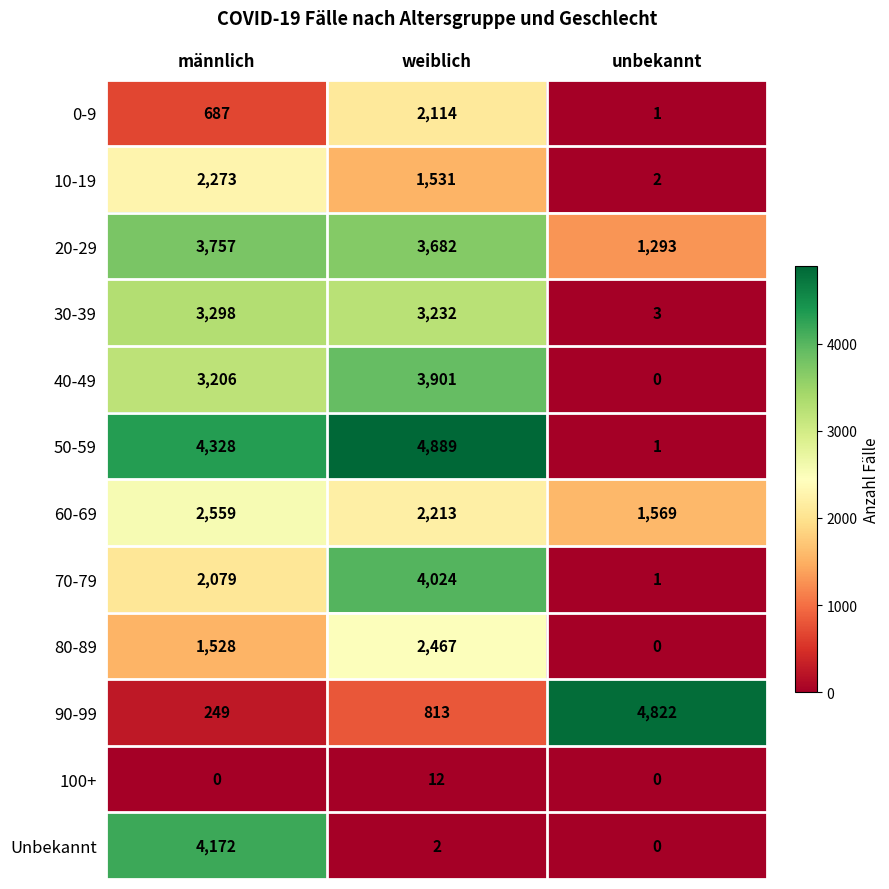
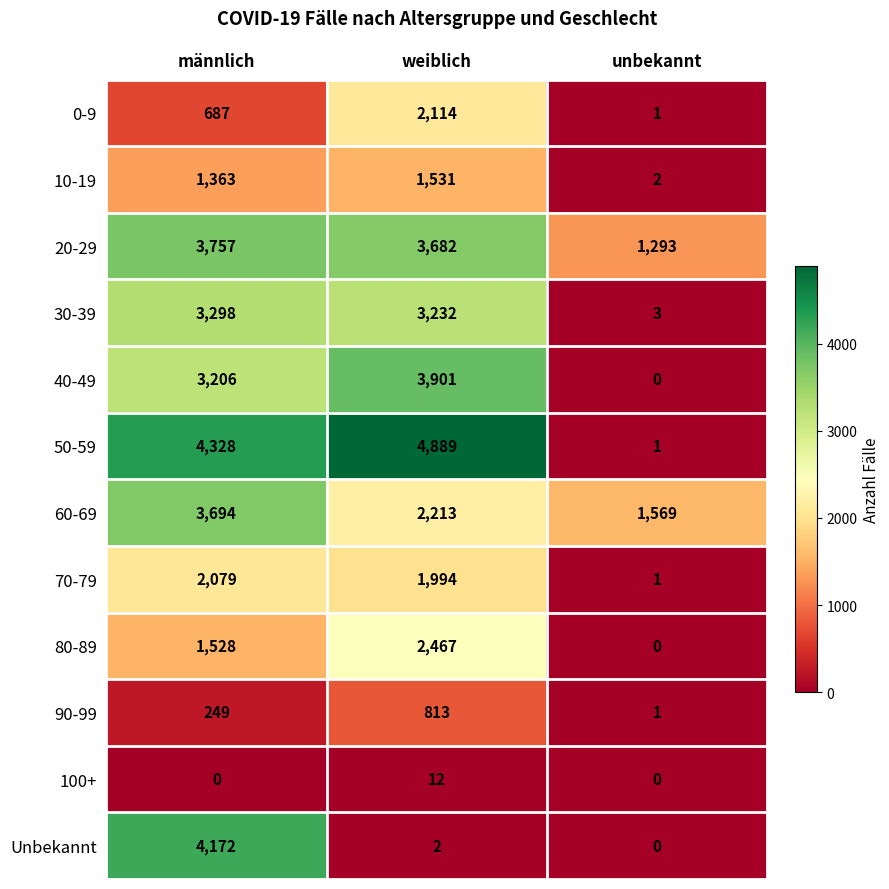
  {
    "0-9": {
      "männlich": "687",
      "weiblich": "2,114",
      "unbekannt": "1"
    },
    "10-19": {
-     "männlich": "2,273",
+     "männlich": "1,363",
      "weiblich": "1,531",
      "unbekannt": "2"
    },
    "20-29": {
      "männlich": "3,757",
      "weiblich": "3,682",
      "unbekannt": "1,293"
    },
    "30-39": {
      "männlich": "3,298",
      "weiblich": "3,232",
      "unbekannt": "3"
    },
    "40-49": {
      "männlich": "3,206",
      "weiblich": "3,901",
      "unbekannt": "0"
    },
    "50-59": {
      "männlich": "4,328",
      "weiblich": "4,889",
      "unbekannt": "1"
    },
    "60-69": {
-     "männlich": "2,559",
+     "männlich": "3,694",
      "weiblich": "2,213",
      "unbekannt": "1,569"
    },
    "70-79": {
      "männlich": "2,079",
-     "weiblich": "4,024",
+     "weiblich": "1,994",
      "unbekannt": "1"
    },
    "80-89": {
      "männlich": "1,528",
      "weiblich": "2,467",
      "unbekannt": "0"
    },
    "90-99": {
      "männlich": "249",
      "weiblich": "813",
-     "unbekannt": "4,822"
+     "unbekannt": "1"
    },
    "100+": {
      "männlich": "0",
      "weiblich": "12",
      "unbekannt": "0"
    },
    "Unbekannt": {
      "männlich": "4,172",
      "weiblich": "2",
      "unbekannt": "0"
    }
  }
